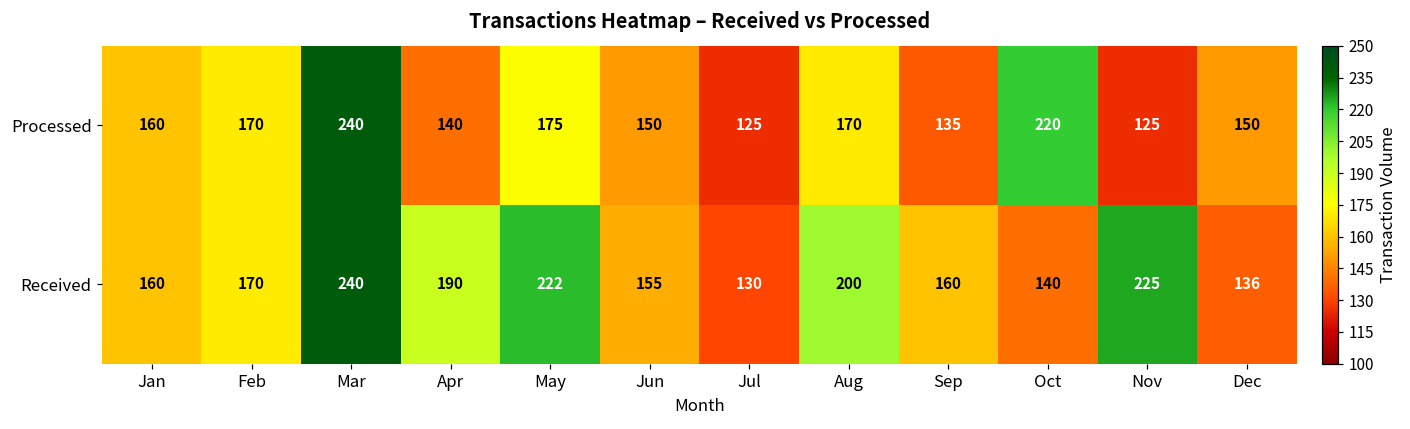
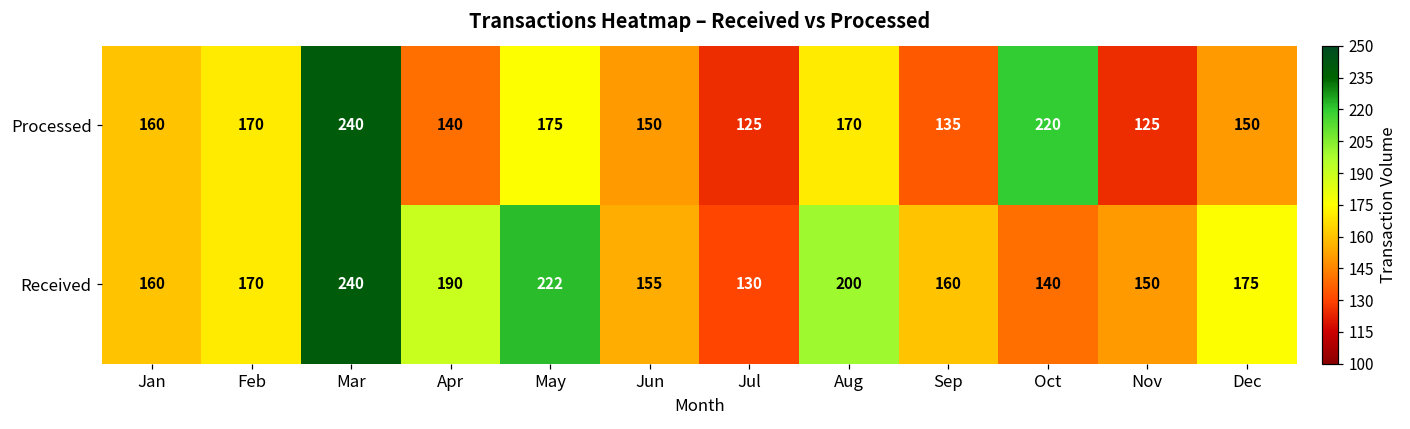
  {
    "Processed": {
      "Jan": 160,
      "Feb": 170,
      "Mar": 240,
      "Apr": 140,
      "May": 175,
      "Jun": 150,
      "Jul": 125,
      "Aug": 170,
      "Sep": 135,
      "Oct": 220,
      "Nov": 125,
      "Dec": 150
    },
    "Received": {
      "Jan": 160,
      "Feb": 170,
      "Mar": 240,
      "Apr": 190,
      "May": 222,
      "Jun": 155,
      "Jul": 130,
      "Aug": 200,
      "Sep": 160,
      "Oct": 140,
-     "Nov": 225,
-     "Dec": 136
+     "Nov": 150,
+     "Dec": 175
    }
  }
